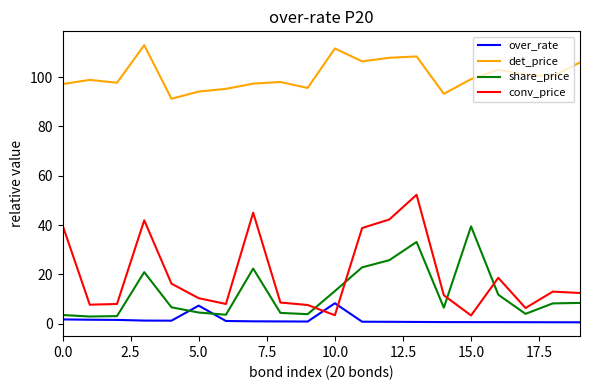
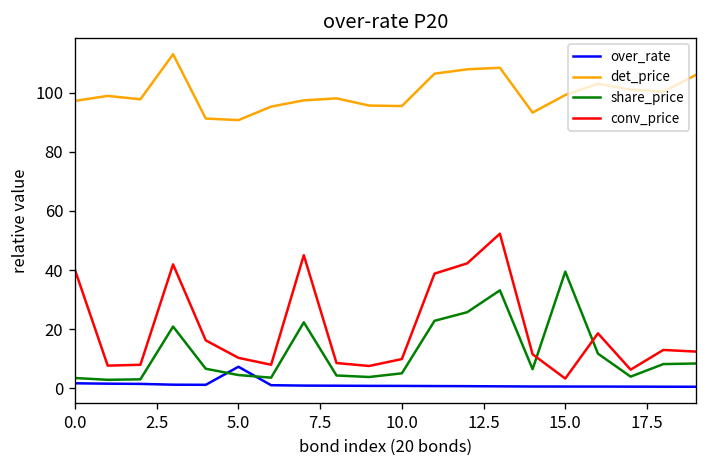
  {
    "over_rate": {
      "0.0": 2,
      "5.0": 7,
-     "10.0": 8,
+     "10.0": 1,
      "15.0": 1
    },
    "det_price": {
      "0.0": 97,
-     "5.0": 94,
-     "10.0": 112,
+     "5.0": 91,
+     "10.0": 95,
      "15.0": 99
    },
    "share_price": {
      "0.0": 4,
      "5.0": 5,
-     "10.0": 13,
+     "10.0": 5,
      "15.0": 39
    },
    "conv_price": {
      "0.0": 40,
      "5.0": 10,
-     "10.0": 3,
+     "10.0": 10,
      "15.0": 3
    }
  }
